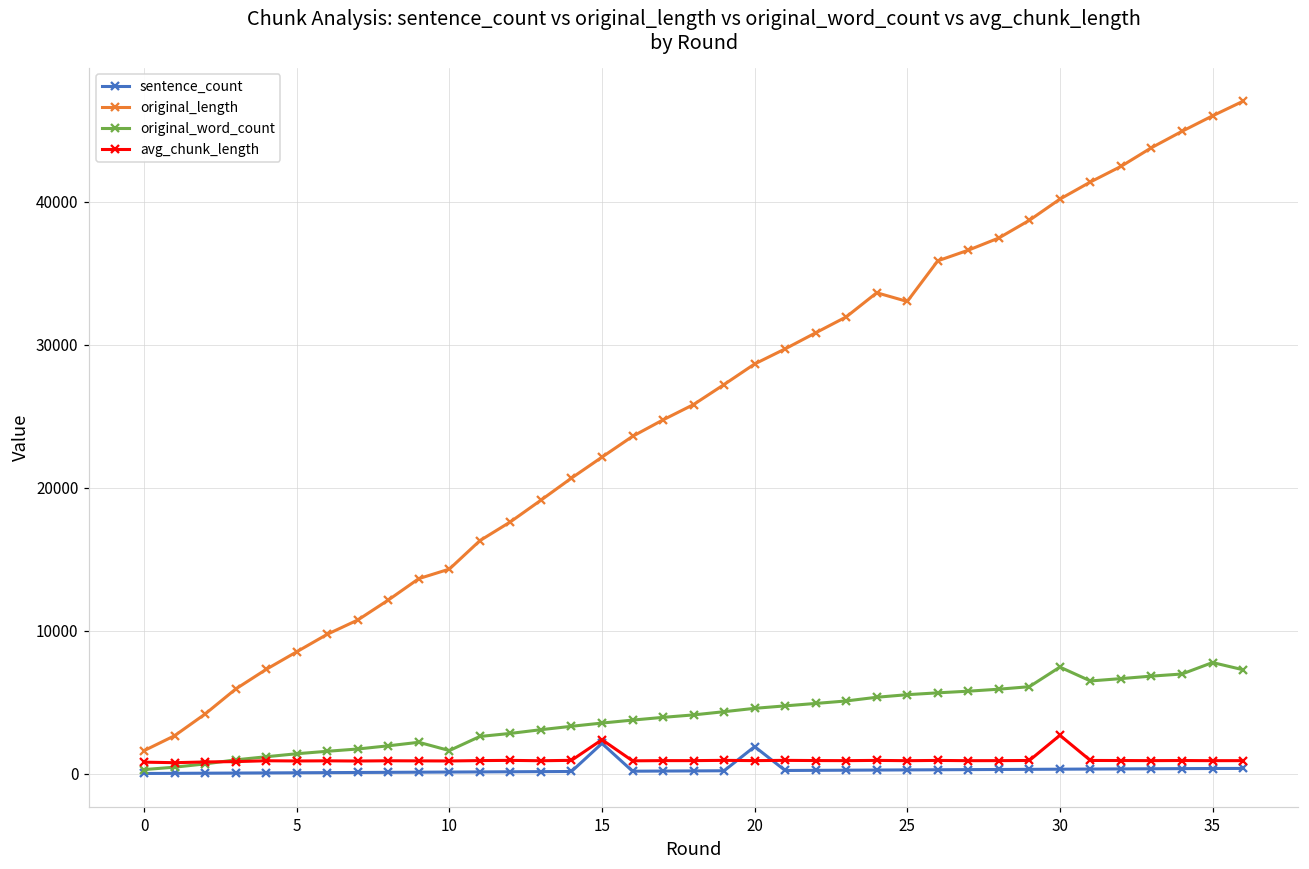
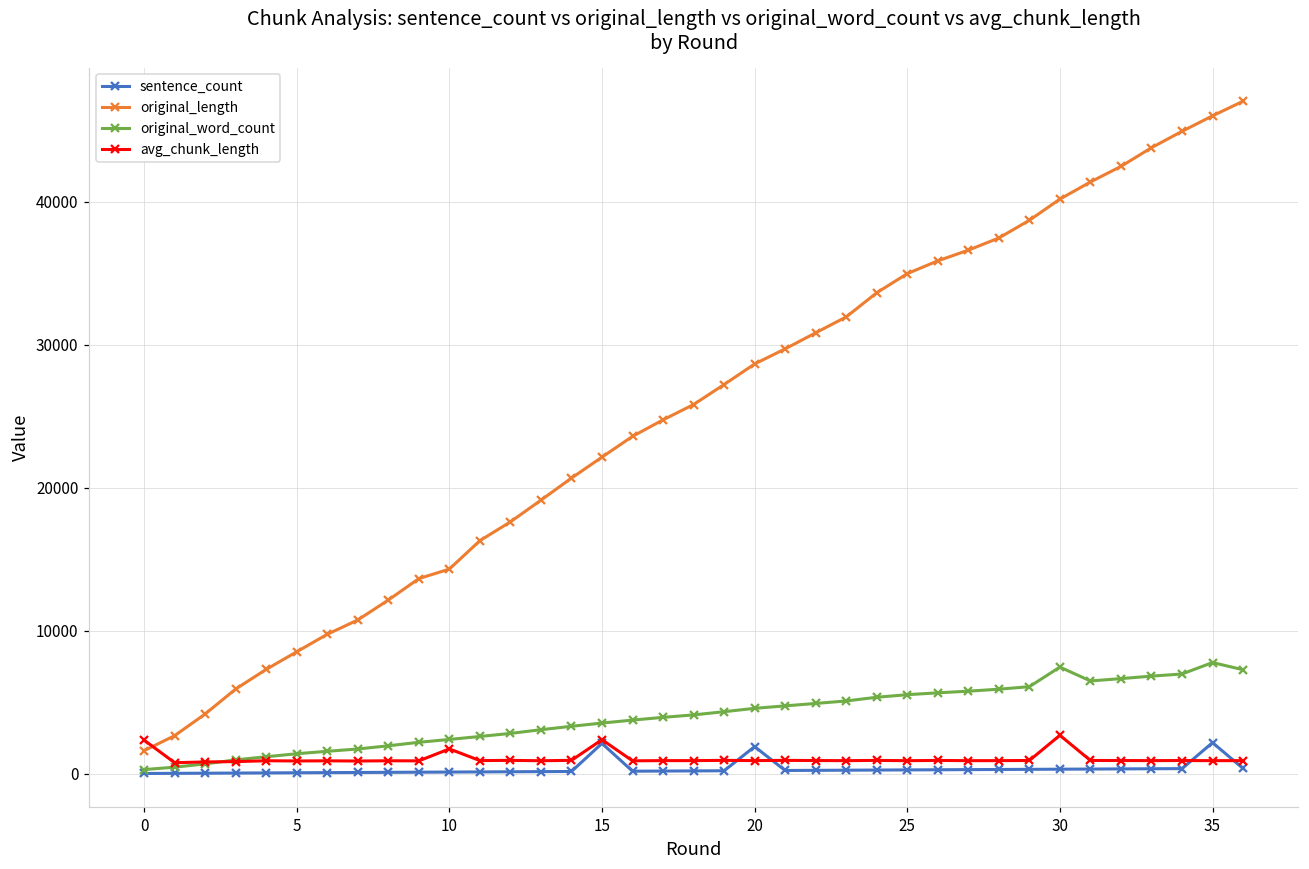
  {
    "sentence_count": {
      "0": 0,
      "5": 100,
      "10": 100,
      "15": 2100,
      "20": 1900,
      "25": 300,
      "30": 300,
-     "35": 400
+     "35": 2200
    },
    "original_length": {
      "0": 1600,
      "5": 8500,
      "10": 14300,
      "15": 22100,
      "20": 28700,
-     "25": 33000,
+     "25": 35000,
      "30": 40200,
      "35": 46000
    },
    "original_word_count": {
      "0": 300,
      "5": 1400,
-     "10": 1600,
+     "10": 2400,
      "15": 3500,
      "20": 4600,
      "25": 5500,
      "30": 7500,
      "35": 7800
    },
    "avg_chunk_length": {
-     "0": 800,
+     "0": 2300,
      "5": 900,
-     "10": 900,
+     "10": 1700,
      "15": 2400,
      "20": 900,
      "25": 900,
      "30": 2700,
      "35": 900
    }
  }
